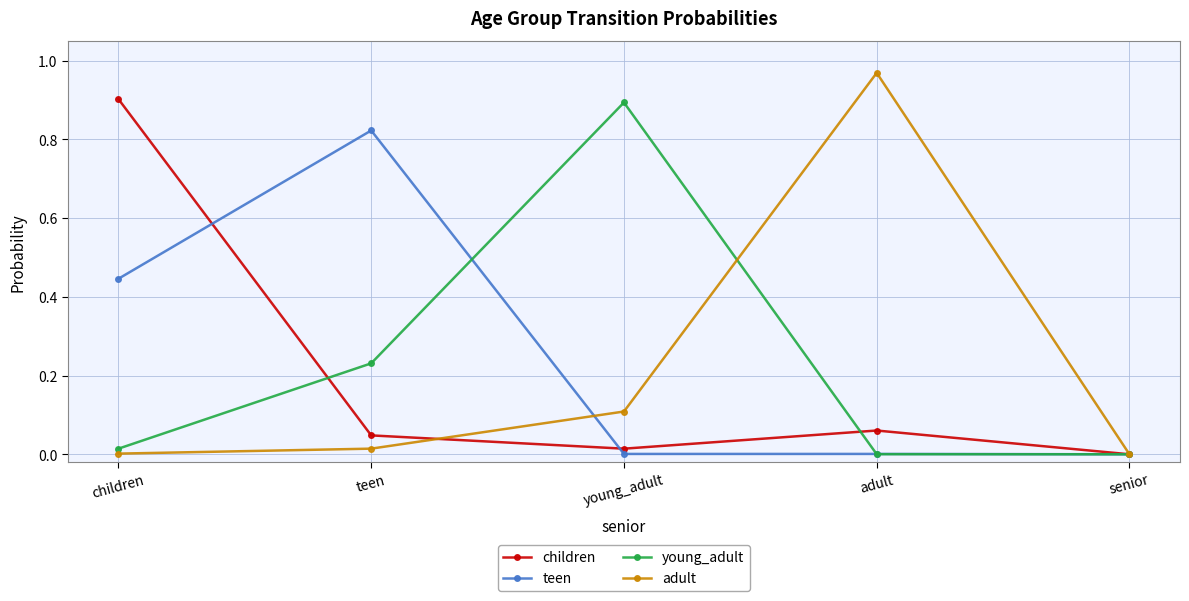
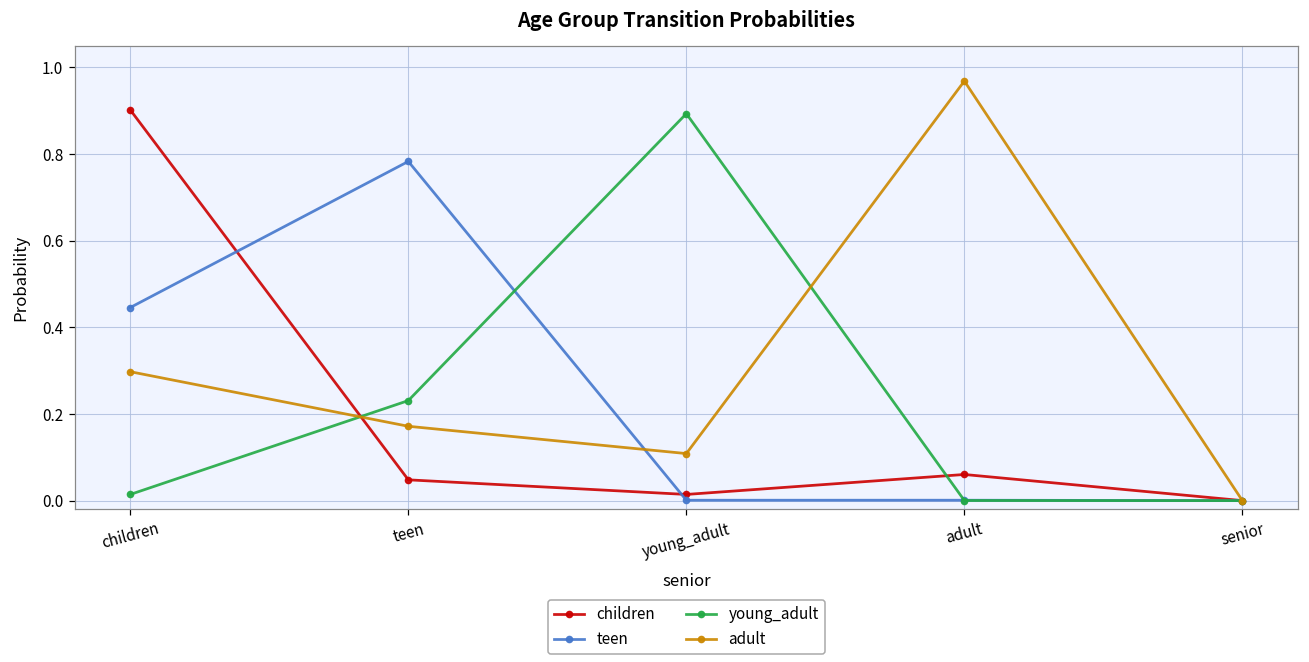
  {
    "children": {
      "children": 0.90,
      "teen": 0.05,
      "young_adult": 0.01,
      "adult": 0.06
    },
    "teen": {
      "children": 0.45,
-     "teen": 0.82,
+     "teen": 0.78,
      "young_adult": 0.00
    },
    "young_adult": {
      "children": 0.01,
      "teen": 0.23,
      "young_adult": 0.89
    },
    "adult": {
-     "children": 0.00,
-     "teen": 0.01,
+     "children": 0.30,
+     "teen": 0.17,
      "young_adult": 0.11,
      "adult": 0.97
    }
  }
